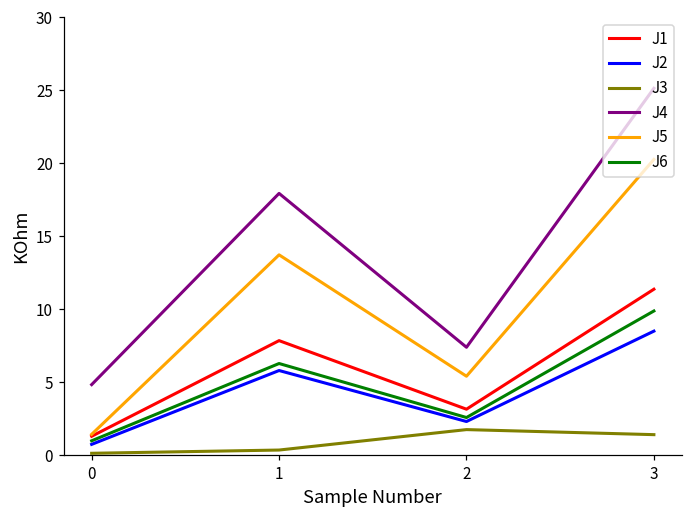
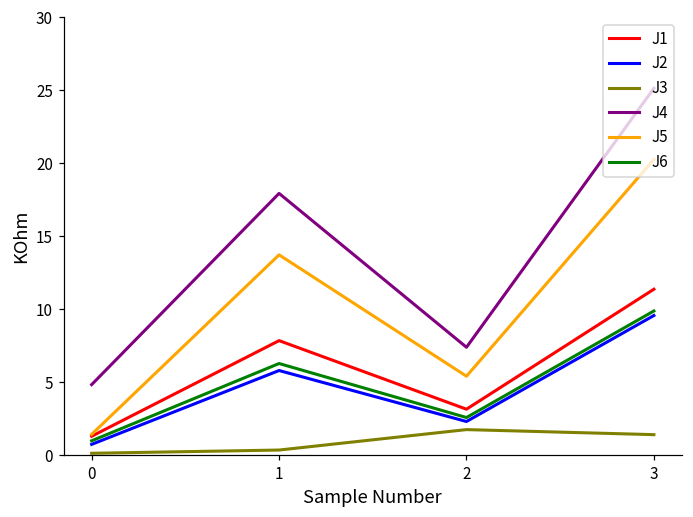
  {
    "J1": {
      "1": 7.8,
      "2": 3.1,
      "3": 11.4
    },
    "J2": {
      "0": 0.7,
      "1": 5.8,
      "2": 2.3,
-     "3": 8.5
+     "3": 9.6
    },
    "J3": {
      "0": 0.1,
      "1": 0.3,
      "2": 1.7,
      "3": 1.4
    },
    "J4": {
      "0": 4.8,
      "1": 17.9,
      "2": 7.4
    },
    "J5": {
      "1": 13.7,
      "2": 5.4
    },
    "J6": {
      "0": 1.0,
      "1": 6.3,
      "2": 2.6,
      "3": 9.9
    }
  }
